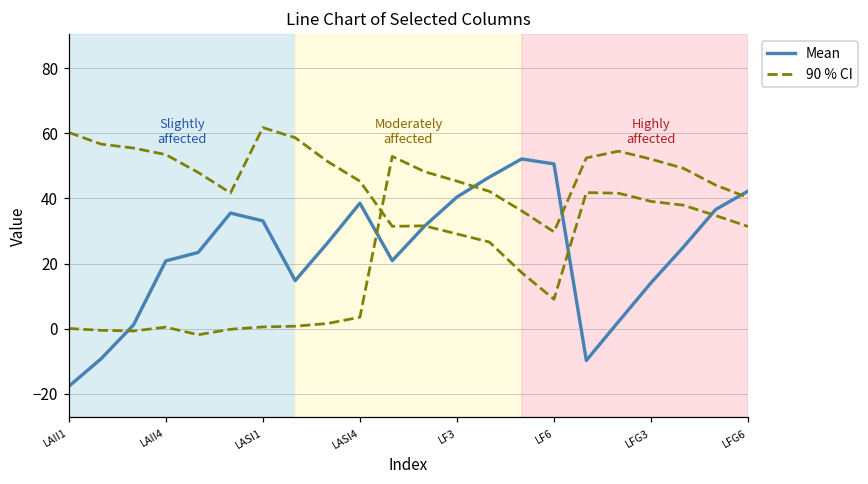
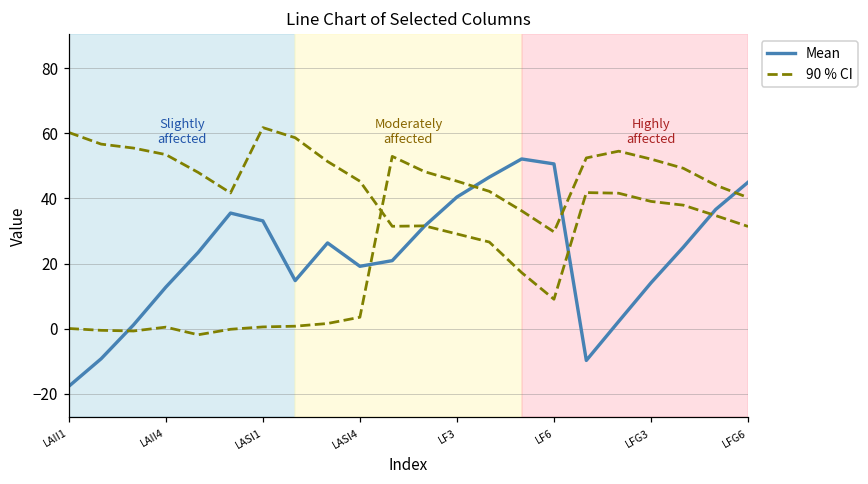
  {
    "Mean": {
      "LAII1": -18,
-     "LAII4": 21,
+     "LAII4": 13,
      "LASI1": 33,
-     "LASI4": 39,
+     "LASI4": 19,
      "LF3": 40,
      "LF6": 51,
      "LFG3": 14,
-     "LFG6": 42
+     "LFG6": 45
    }
  }
